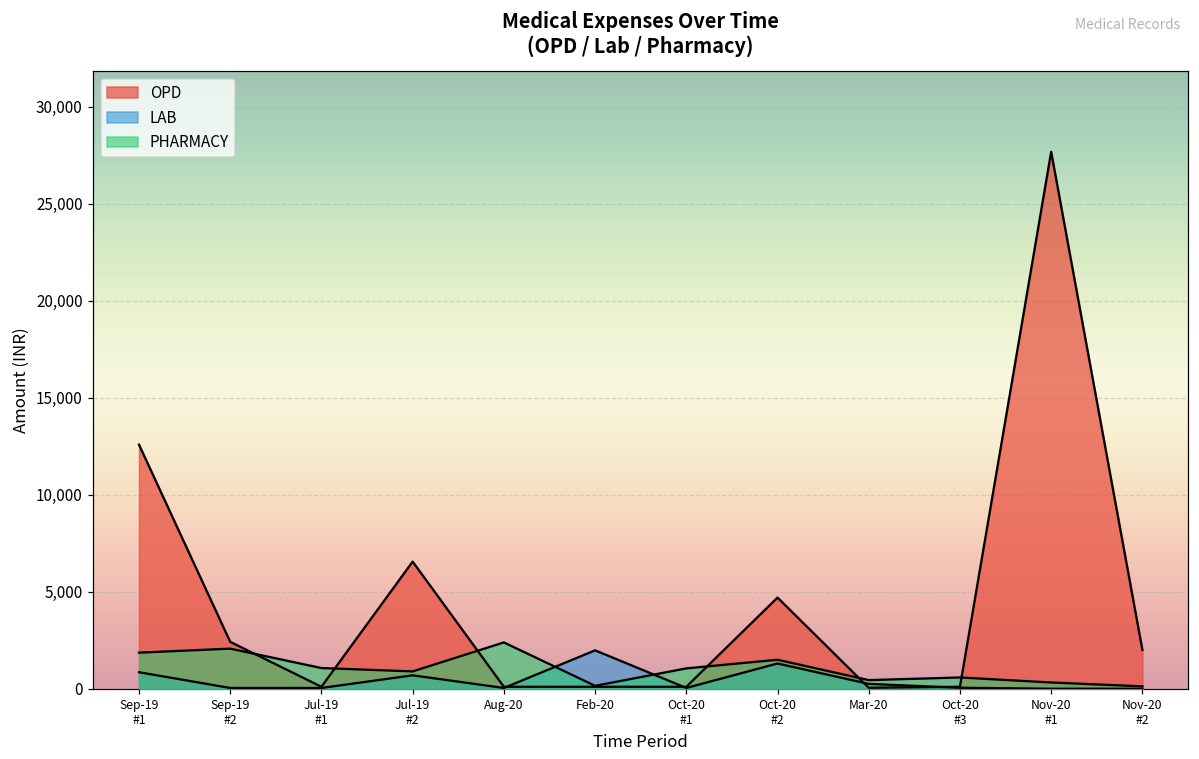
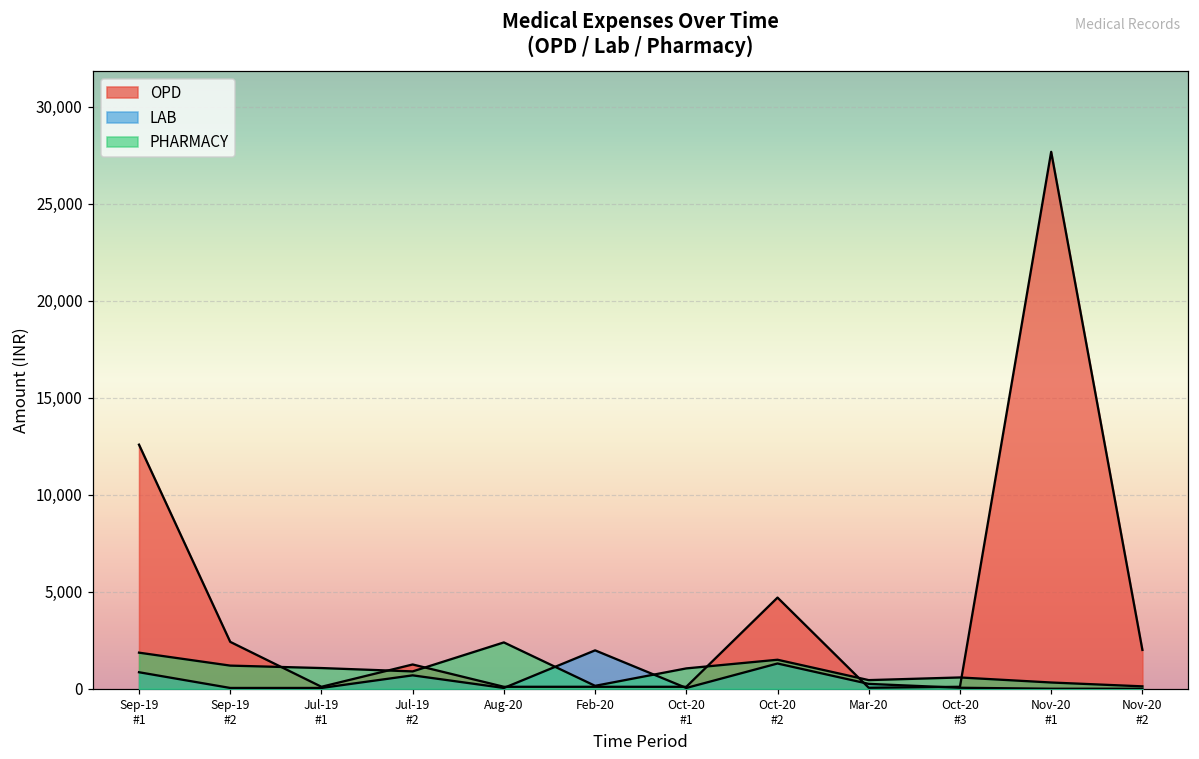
  {
    "OPD": {
      "Sep-19 #1": "12,600",
      "Sep-19 #2": "2,400",
-     "Jul-19 #2": "6,600",
+     "Jul-19 #2": "1,300",
      "Oct-20 #2": "4,700",
      "Mar-20": "100",
      "Nov-20 #1": "27,700",
      "Nov-20 #2": "2,000"
    },
    "LAB": {
      "Sep-19 #1": "900",
      "Sep-19 #2": "0",
      "Jul-19 #2": "700",
      "Feb-20": "2,000",
      "Oct-20 #2": "1,300",
      "Mar-20": "300",
      "Nov-20 #1": "0"
    },
    "PHARMACY": {
      "Sep-19 #1": "1,900",
-     "Sep-19 #2": "2,100",
+     "Sep-19 #2": "1,200",
      "Jul-19 #1": "1,100",
      "Jul-19 #2": "900",
      "Aug-20": "2,400",
      "Oct-20 #1": "1,000",
      "Oct-20 #2": "1,500",
      "Mar-20": "400",
      "Oct-20 #3": "600",
      "Nov-20 #1": "300"
    }
  }
